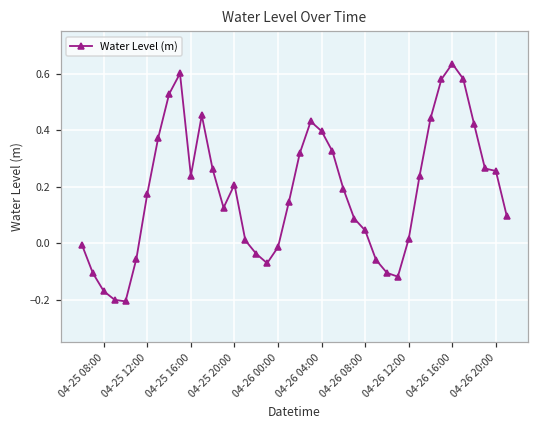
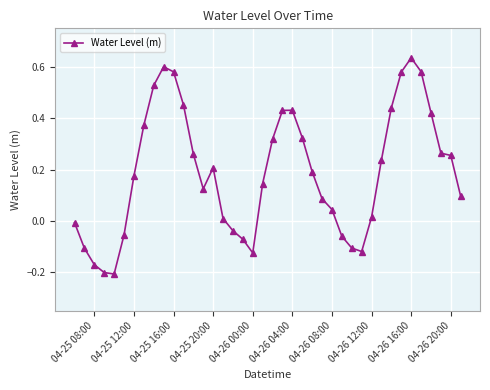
  {
    "04-25 08:00": -0.17,
    "04-25 12:00": 0.17,
-   "04-25 16:00": 0.24,
+   "04-25 16:00": 0.58,
    "04-25 20:00": 0.21,
-   "04-26 00:00": -0.01,
-   "04-26 04:00": 0.40,
+   "04-26 00:00": -0.12,
+   "04-26 04:00": 0.43,
    "04-26 08:00": 0.04,
    "04-26 12:00": 0.01,
    "04-26 16:00": 0.63,
    "04-26 20:00": 0.26
  }
